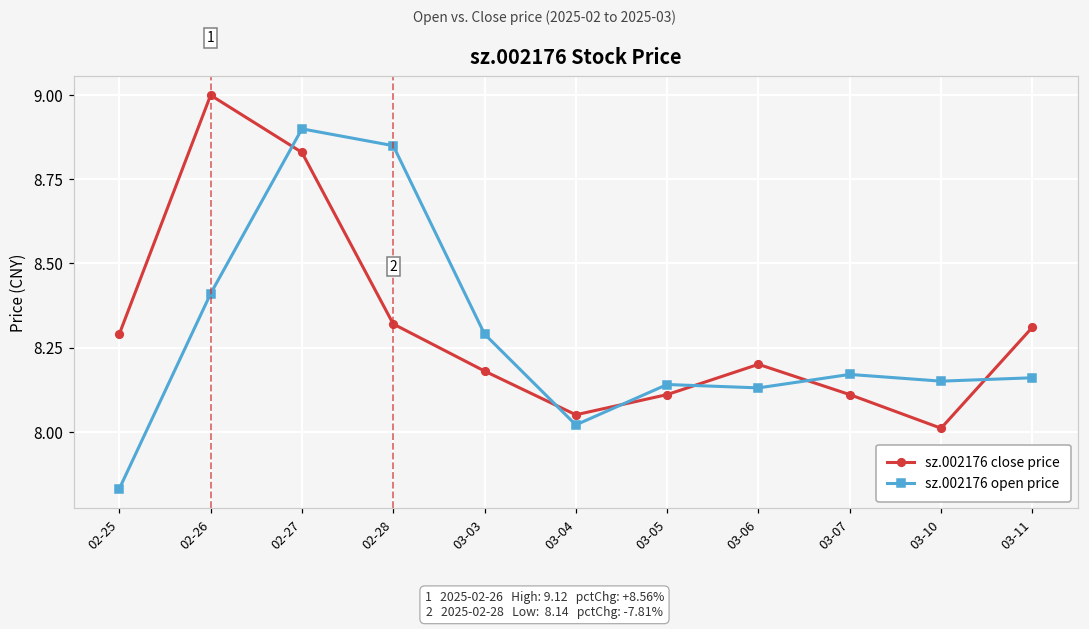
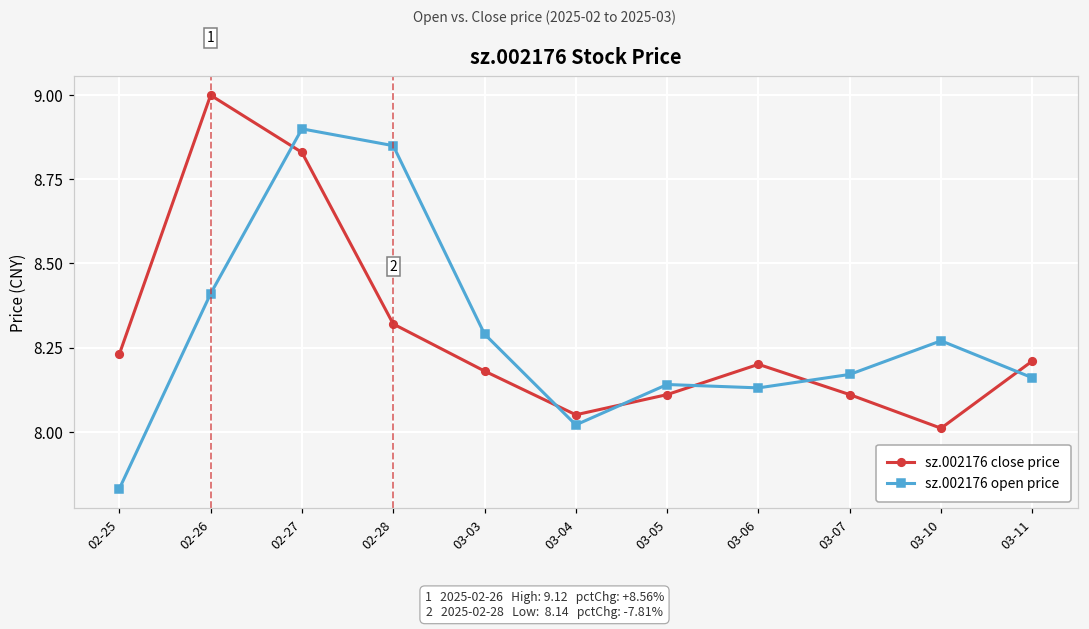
  {
    "sz.002176 close price": {
-     "02-25": 8.29,
+     "02-25": 8.23,
      "02-26": 9.00,
      "02-27": 8.83,
      "02-28": 8.32,
      "03-03": 8.18,
      "03-04": 8.05,
      "03-05": 8.11,
      "03-06": 8.20,
      "03-07": 8.11,
      "03-10": 8.01,
-     "03-11": 8.31
+     "03-11": 8.21
    },
    "sz.002176 open price": {
      "02-25": 7.83,
      "02-26": 8.41,
      "02-27": 8.90,
      "02-28": 8.85,
      "03-03": 8.29,
      "03-04": 8.02,
      "03-05": 8.14,
      "03-06": 8.13,
      "03-07": 8.17,
-     "03-10": 8.15,
+     "03-10": 8.27,
      "03-11": 8.16
    }
  }
